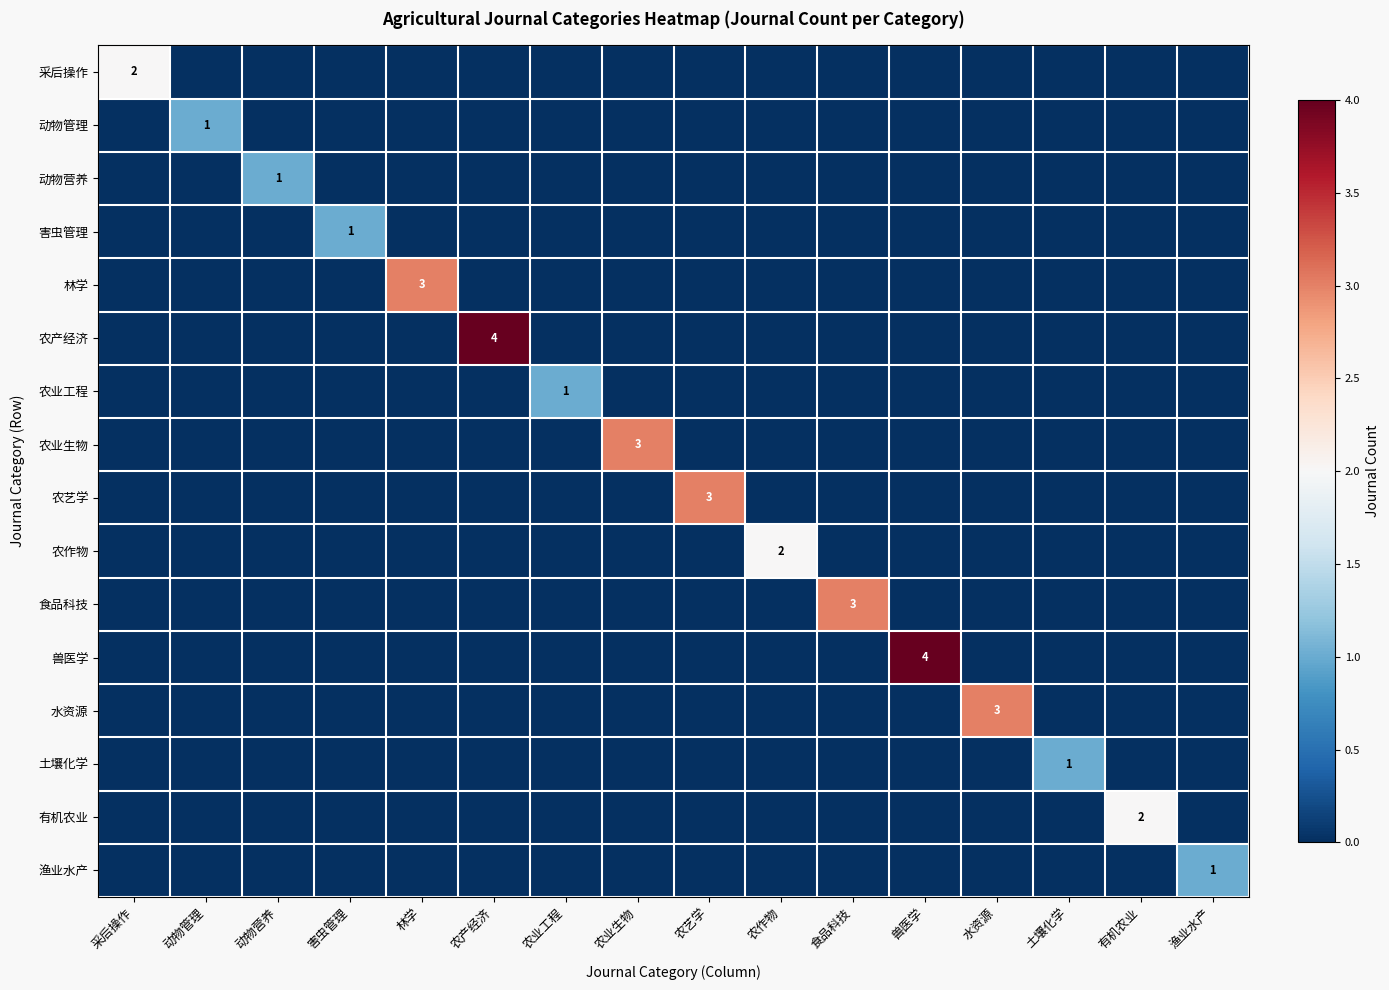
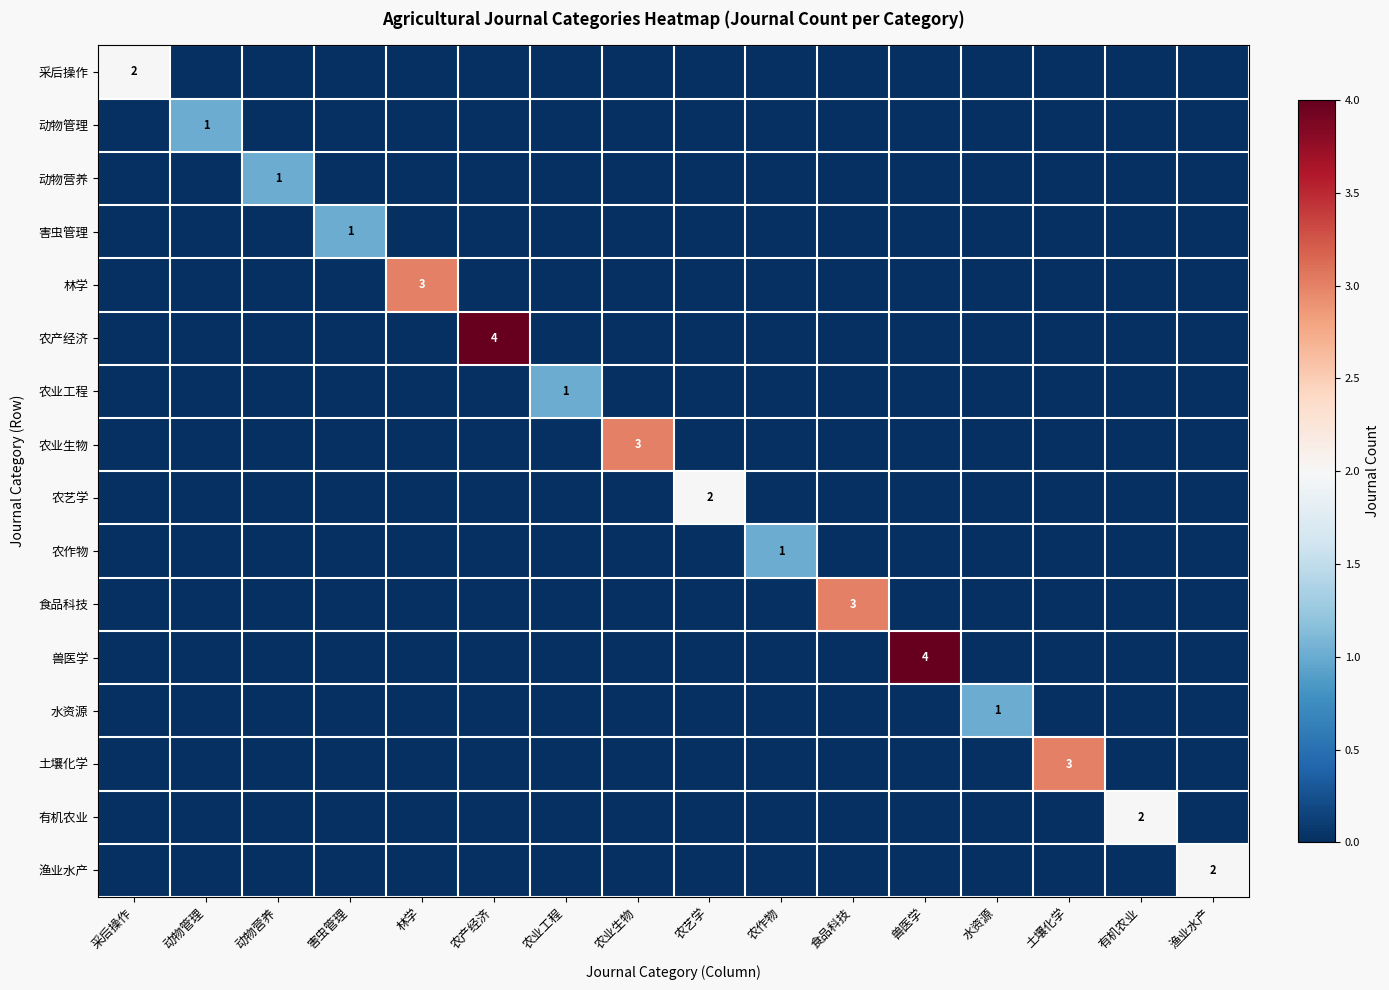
  {
    "采后操作": {
      "采后操作": 2
    },
    "动物管理": {
      "动物管理": 1
    },
    "动物营养": {
      "动物营养": 1
    },
    "害虫管理": {
      "害虫管理": 1
    },
    "林学": {
      "林学": 3
    },
    "农产经济": {
      "农产经济": 4
    },
    "农业工程": {
      "农业工程": 1
    },
    "农业生物": {
      "农业生物": 3
    },
    "农艺学": {
-     "农艺学": 3
+     "农艺学": 2
    },
    "农作物": {
-     "农作物": 2
+     "农作物": 1
    },
    "食品科技": {
      "食品科技": 3
    },
    "兽医学": {
      "兽医学": 4
    },
    "水资源": {
-     "水资源": 3
+     "水资源": 1
    },
    "土壤化学": {
-     "土壤化学": 1
+     "土壤化学": 3
    },
    "有机农业": {
      "有机农业": 2
    },
    "渔业水产": {
-     "渔业水产": 1
+     "渔业水产": 2
    }
  }
